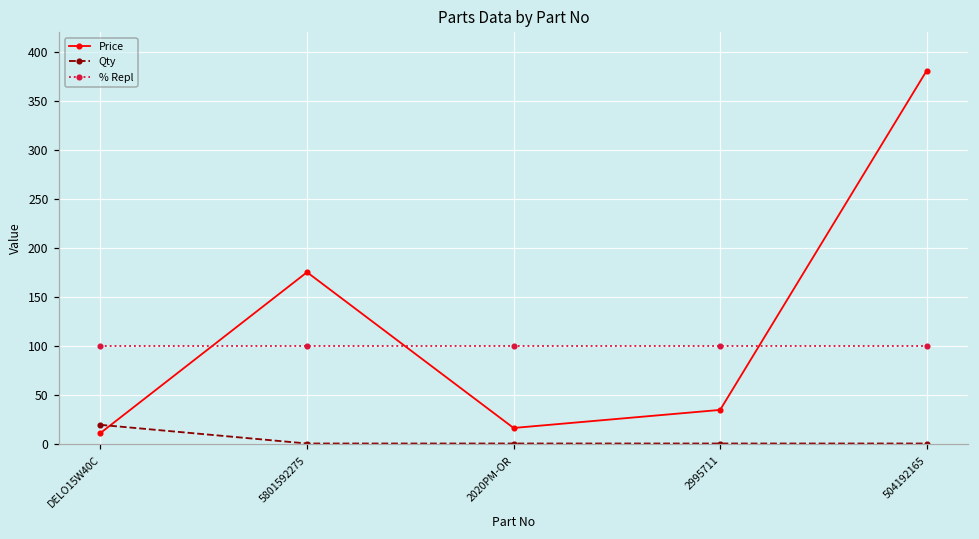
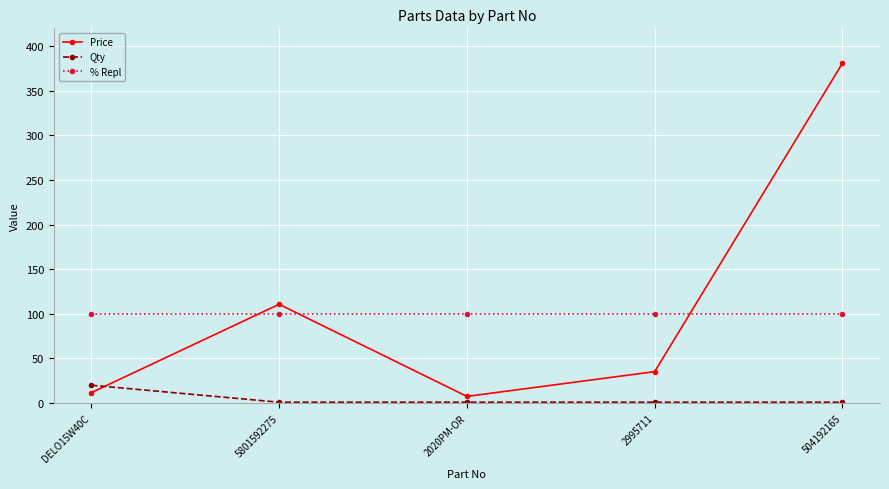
  {
    "Price": {
      "DELO15W40C": 10,
-     "5801592275": 180,
-     "2020PM-OR": 20,
+     "5801592275": 110,
+     "2020PM-OR": 10,
      "2995711": 40,
      "504192165": 380
    },
    "Qty": {
      "DELO15W40C": 20,
      "5801592275": 0,
      "2020PM-OR": 0,
      "2995711": 0,
      "504192165": 0
    },
    "% Repl": {
      "DELO15W40C": 100,
      "5801592275": 100,
      "2020PM-OR": 100,
      "2995711": 100,
      "504192165": 100
    }
  }
